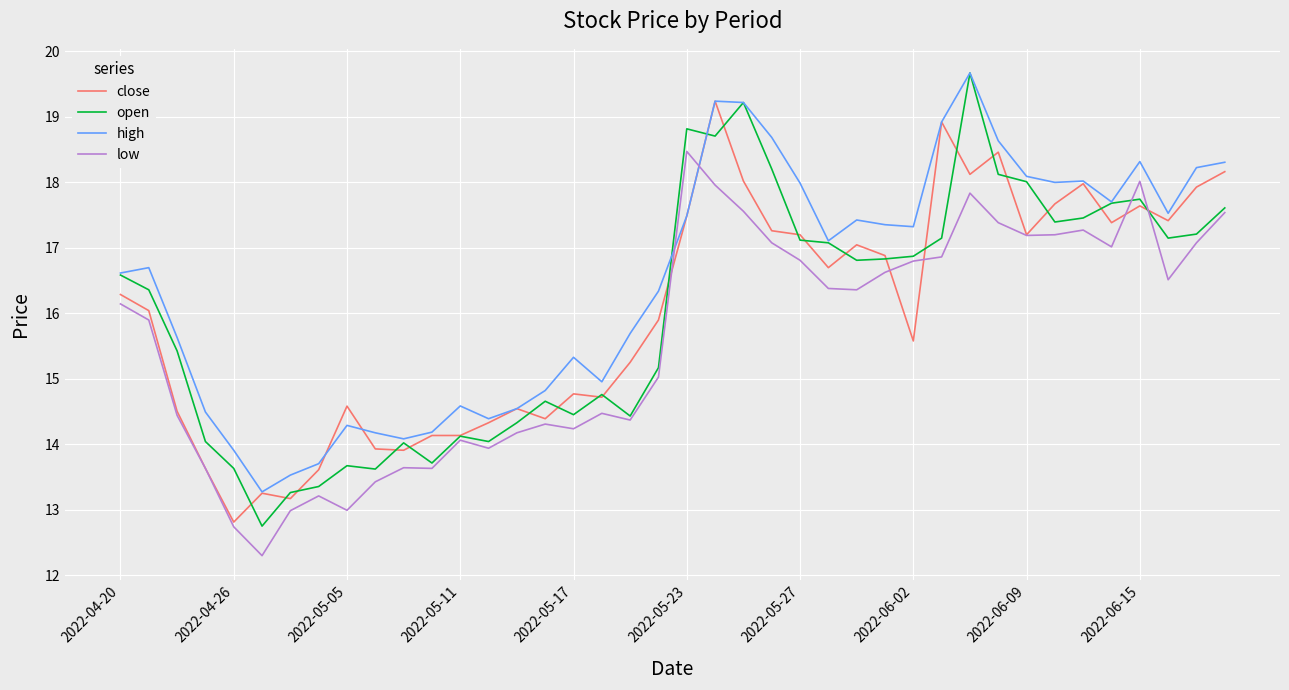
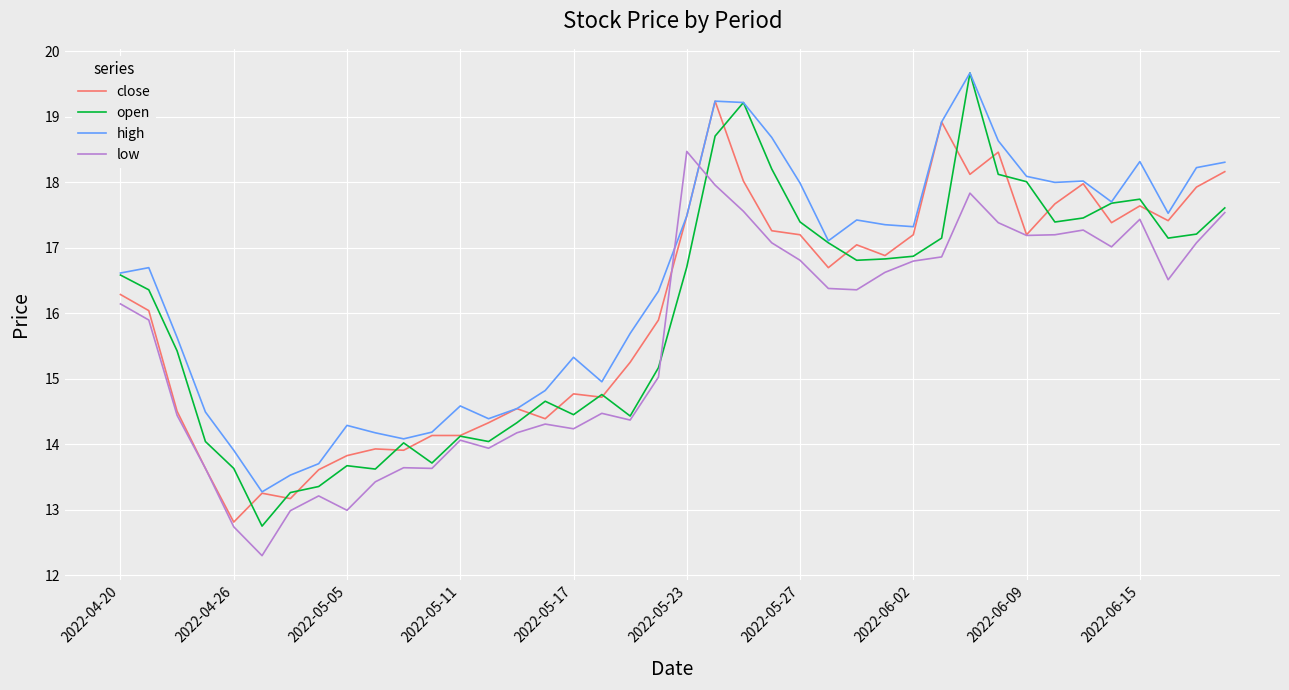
  {
    "close": {
      "2022-04-20": 16.3,
      "2022-04-26": 12.8,
-     "2022-05-05": 14.6,
+     "2022-05-05": 13.8,
      "2022-05-17": 14.8,
      "2022-05-27": 17.2,
-     "2022-06-02": 15.6,
+     "2022-06-02": 17.2,
      "2022-06-15": 17.6
    },
    "open": {
      "2022-04-26": 13.6,
      "2022-05-05": 13.7,
      "2022-05-17": 14.5,
-     "2022-05-23": 18.8,
-     "2022-05-27": 17.1,
+     "2022-05-23": 16.7,
+     "2022-05-27": 17.4,
      "2022-06-02": 16.9,
      "2022-06-09": 18.0,
      "2022-06-15": 17.7
    },
    "high": {
      "2022-04-26": 13.9,
      "2022-05-05": 14.3,
      "2022-05-11": 14.6,
      "2022-05-17": 15.3,
      "2022-05-27": 18.0,
      "2022-06-02": 17.3,
      "2022-06-09": 18.1,
      "2022-06-15": 18.3
    },
    "low": {
      "2022-04-20": 16.1,
      "2022-04-26": 12.7,
      "2022-05-05": 13.0,
      "2022-05-11": 14.1,
      "2022-05-17": 14.2,
      "2022-05-23": 18.5,
      "2022-05-27": 16.8,
      "2022-06-02": 16.8,
-     "2022-06-15": 18.0
+     "2022-06-15": 17.4
    }
  }
